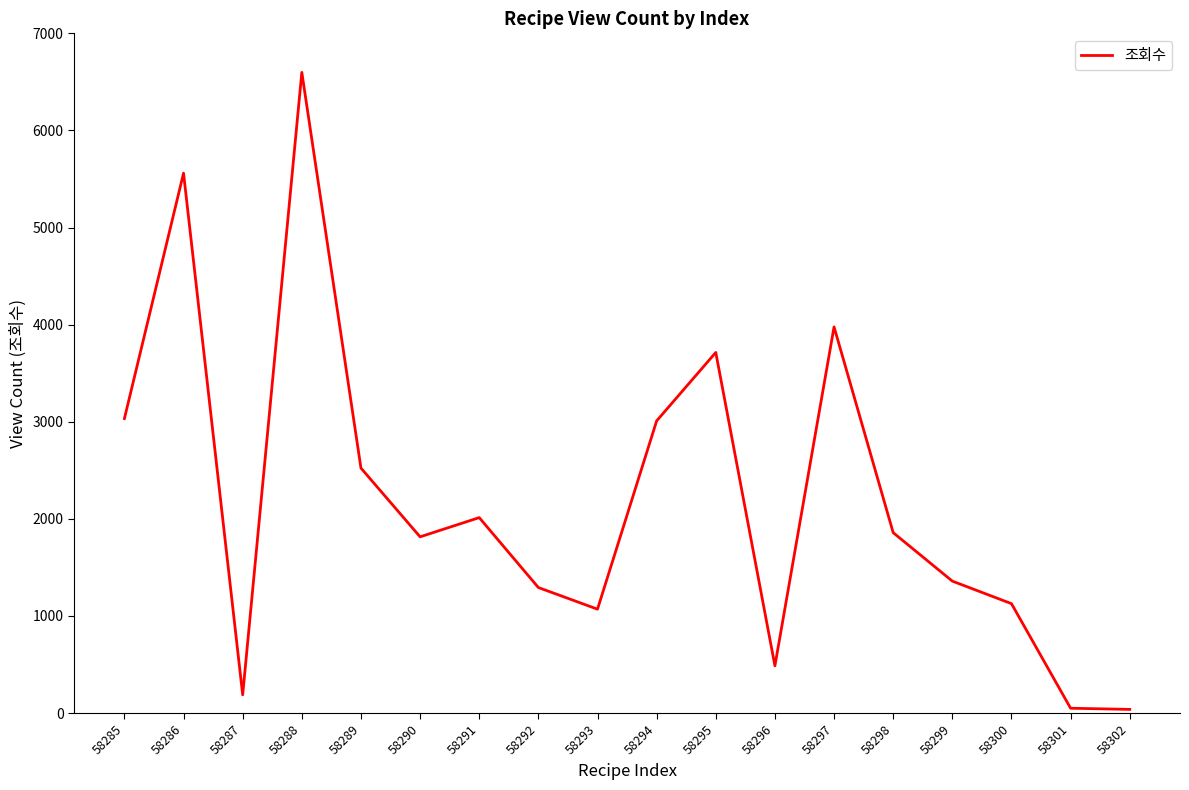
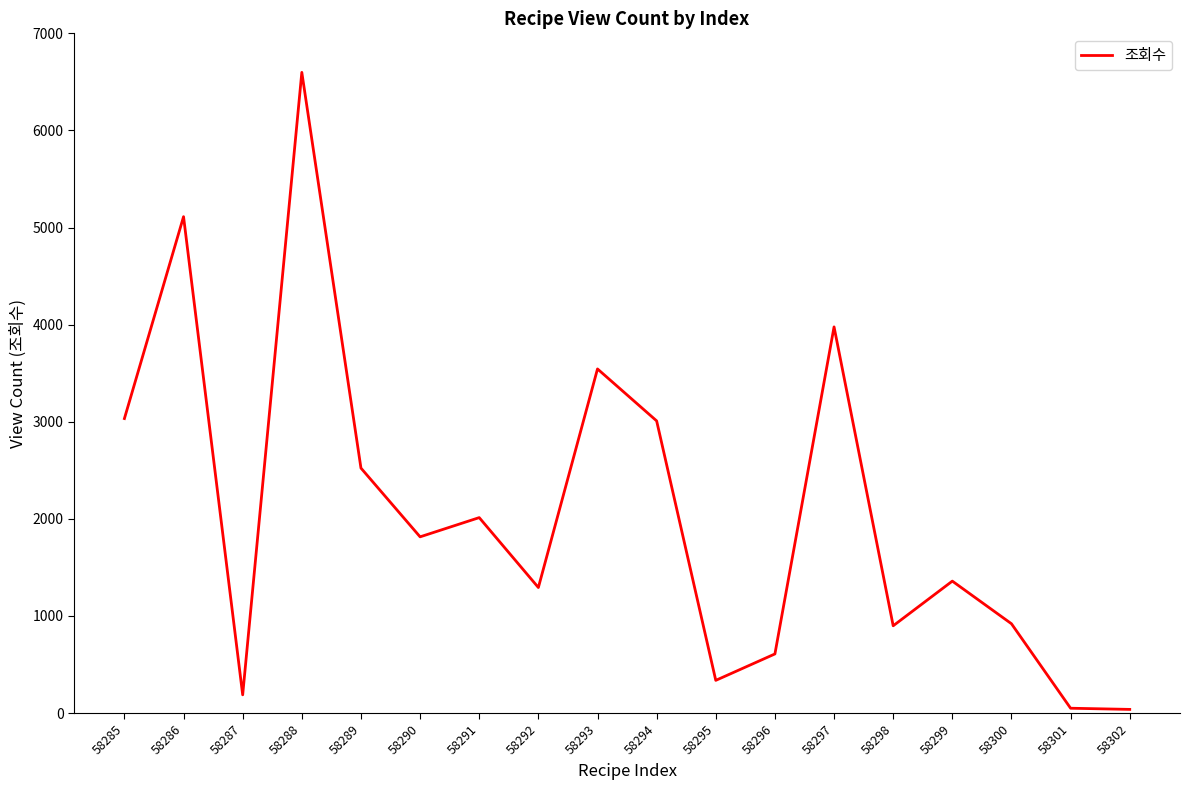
  {
    "58285": 3000,
-   "58286": 5600,
+   "58286": 5100,
    "58287": 200,
    "58288": 6600,
    "58289": 2500,
    "58290": 1800,
    "58291": 2000,
    "58292": 1300,
-   "58293": 1100,
+   "58293": 3500,
    "58294": 3000,
-   "58295": 3700,
-   "58296": 500,
+   "58295": 300,
+   "58296": 600,
    "58297": 4000,
-   "58298": 1900,
+   "58298": 900,
    "58299": 1400,
-   "58300": 1100,
+   "58300": 900,
    "58301": 100,
    "58302": 0
  }
